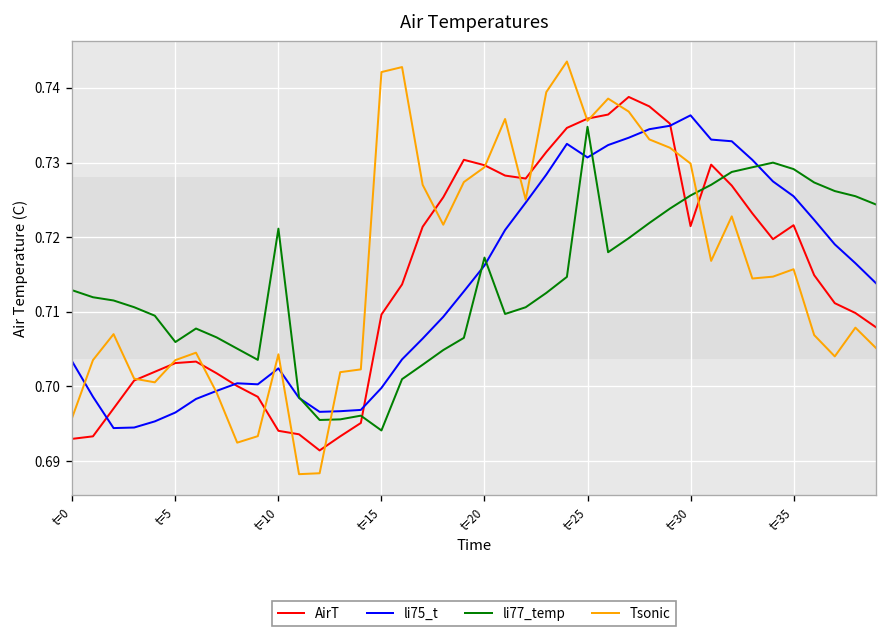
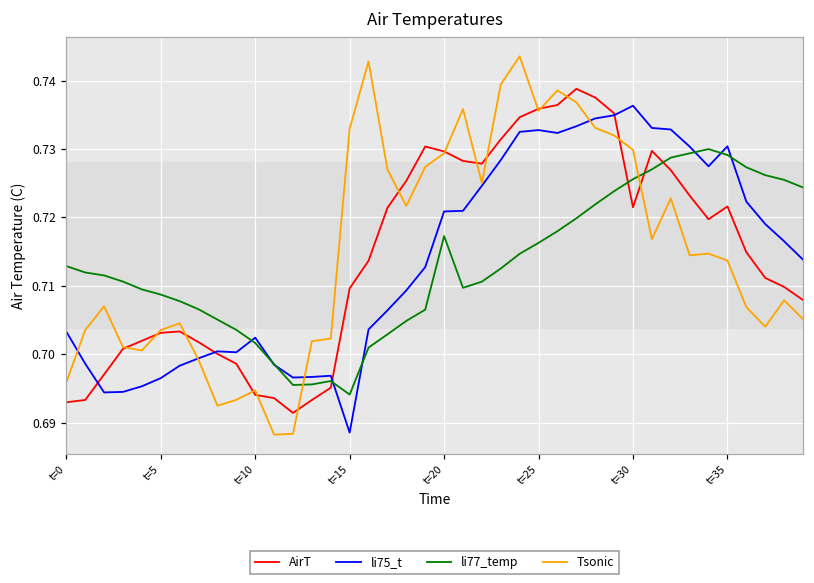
  {
    "AirT": {
      "t=0": 0.693,
      "t=10": 0.694,
      "t=15": 0.710,
      "t=30": 0.721,
      "t=35": 0.722
    },
    "li75_t": {
      "t=0": 0.703,
      "t=5": 0.697,
      "t=10": 0.702,
-     "t=15": 0.700,
-     "t=20": 0.716,
-     "t=25": 0.731,
+     "t=15": 0.689,
+     "t=20": 0.721,
+     "t=25": 0.733,
      "t=30": 0.736,
-     "t=35": 0.725
+     "t=35": 0.730
    },
    "li77_temp": {
      "t=0": 0.713,
-     "t=5": 0.706,
-     "t=10": 0.721,
+     "t=5": 0.709,
+     "t=10": 0.702,
      "t=15": 0.694,
      "t=20": 0.717,
-     "t=25": 0.735,
+     "t=25": 0.716,
      "t=30": 0.726,
      "t=35": 0.729
    },
    "Tsonic": {
      "t=0": 0.696,
-     "t=10": 0.704,
-     "t=15": 0.742,
+     "t=10": 0.695,
+     "t=15": 0.733,
      "t=30": 0.730,
-     "t=35": 0.716
+     "t=35": 0.714
    }
  }
